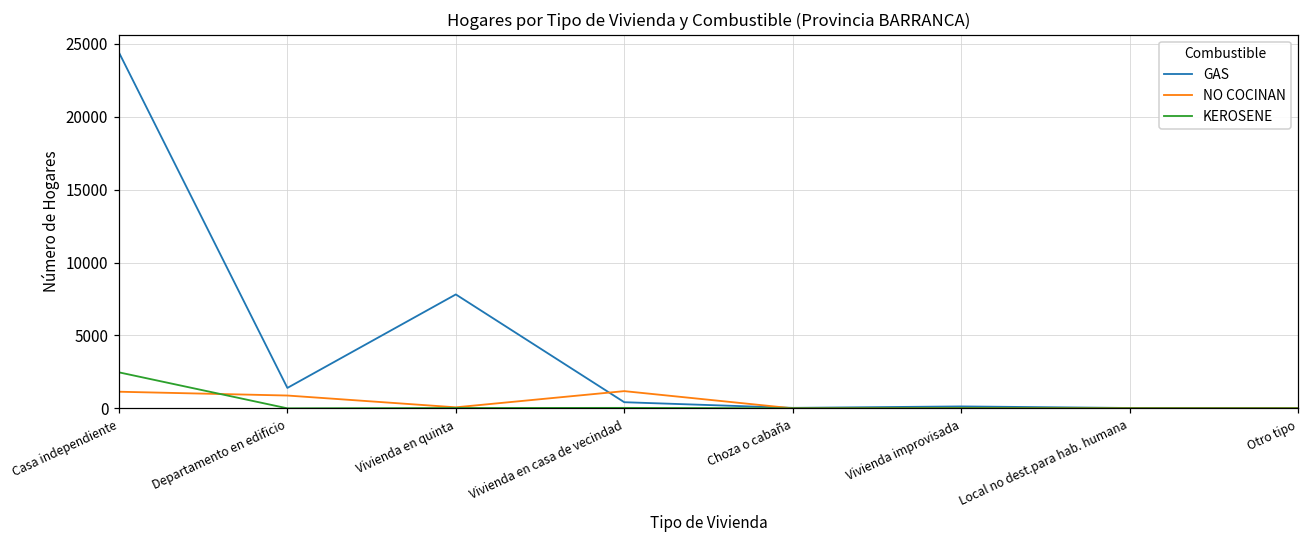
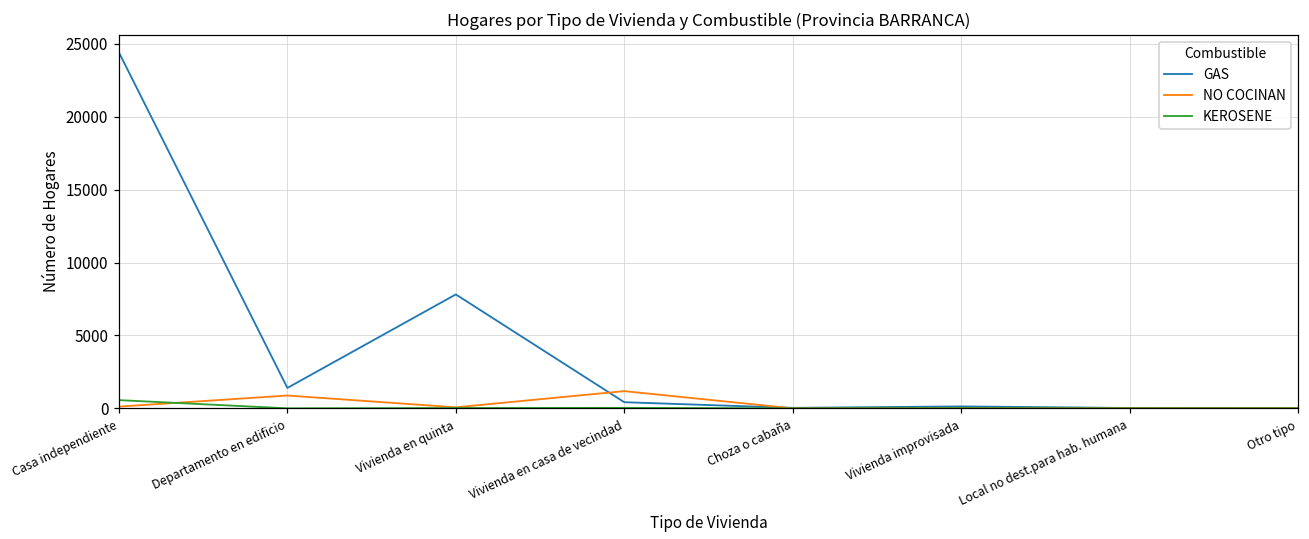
  {
    "GAS": {
      "Casa independiente": 24400,
      "Departamento en edificio": 1400,
      "Vivienda en quinta": 7800,
      "Vivienda en casa de vecindad": 400
    },
    "NO COCINAN": {
-     "Casa independiente": 1100,
+     "Casa independiente": 100,
      "Departamento en edificio": 900,
      "Vivienda en casa de vecindad": 1200
    },
    "KEROSENE": {
-     "Casa independiente": 2500,
+     "Casa independiente": 600,
      "Departamento en edificio": 0,
      "Vivienda en casa de vecindad": 0
    }
  }
